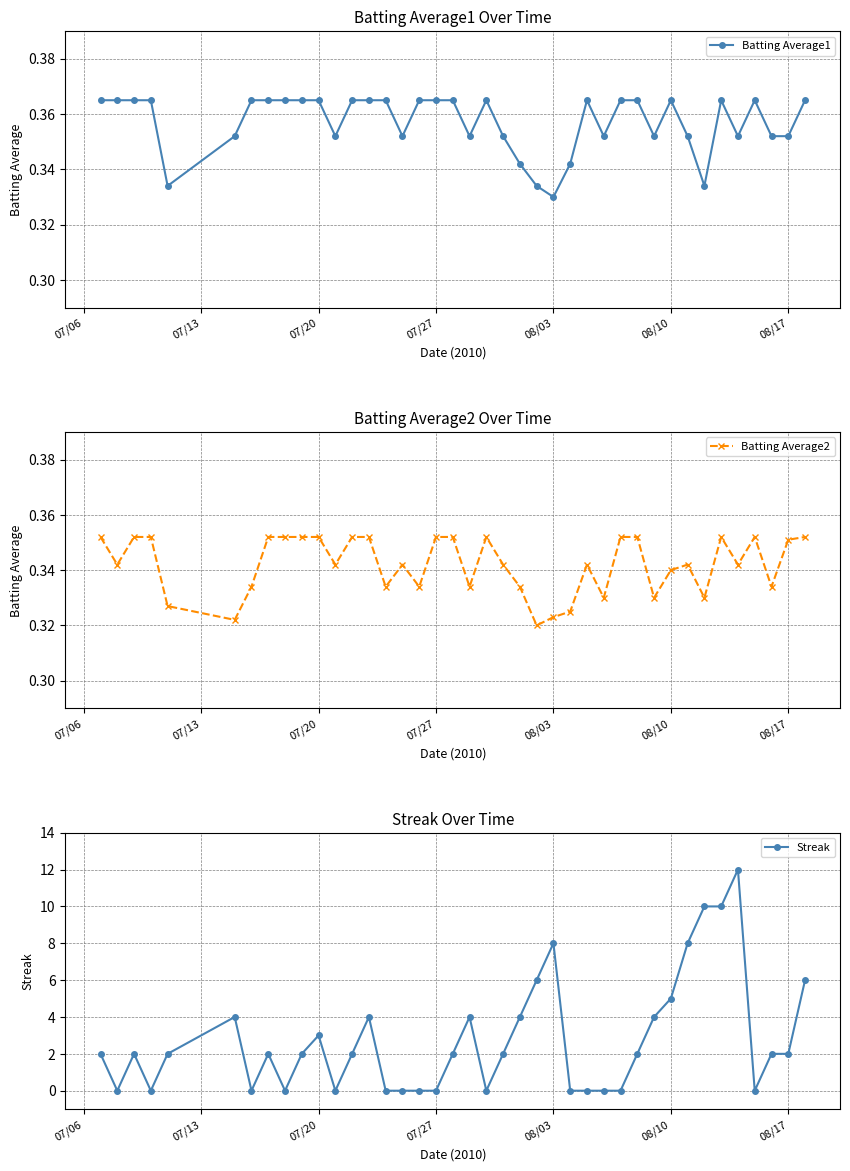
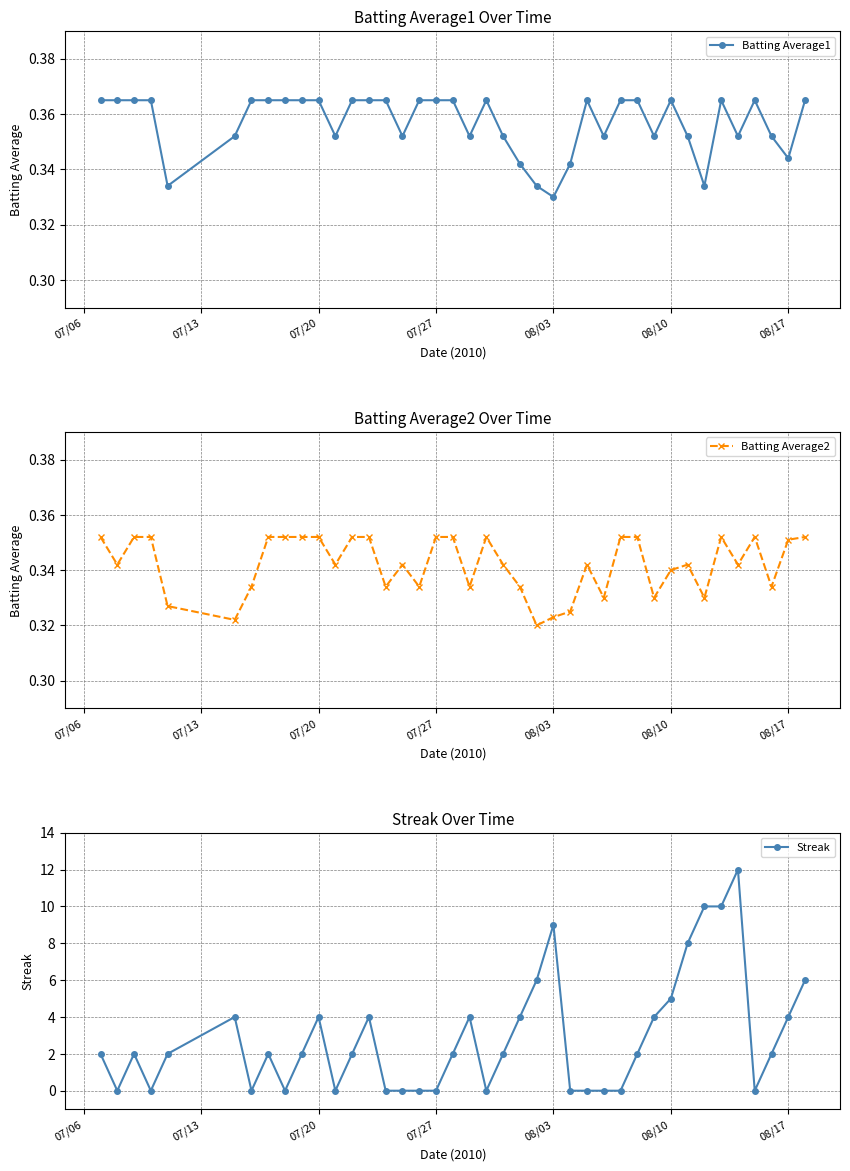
  {
    "Batting Average1 Over Time": {
      "07/20": 0.365,
      "07/27": 0.365,
      "08/03": 0.330,
      "08/10": 0.365,
-     "08/17": 0.352
+     "08/17": 0.344
    },
    "Batting Average2 Over Time": {
      "07/20": 0.352,
      "07/27": 0.352,
      "08/03": 0.323,
      "08/10": 0.340,
      "08/17": 0.351
    },
    "Streak Over Time": {
-     "07/20": 3,
+     "07/20": 4,
      "07/27": 0,
-     "08/03": 8,
+     "08/03": 9,
      "08/10": 5,
-     "08/17": 2
+     "08/17": 4
    }
  }
